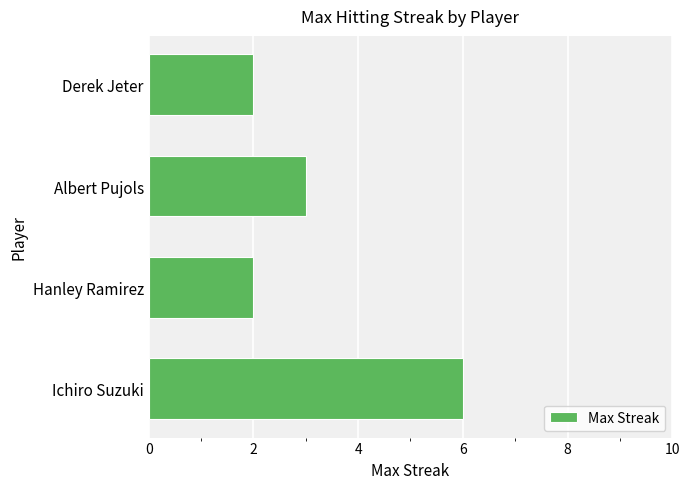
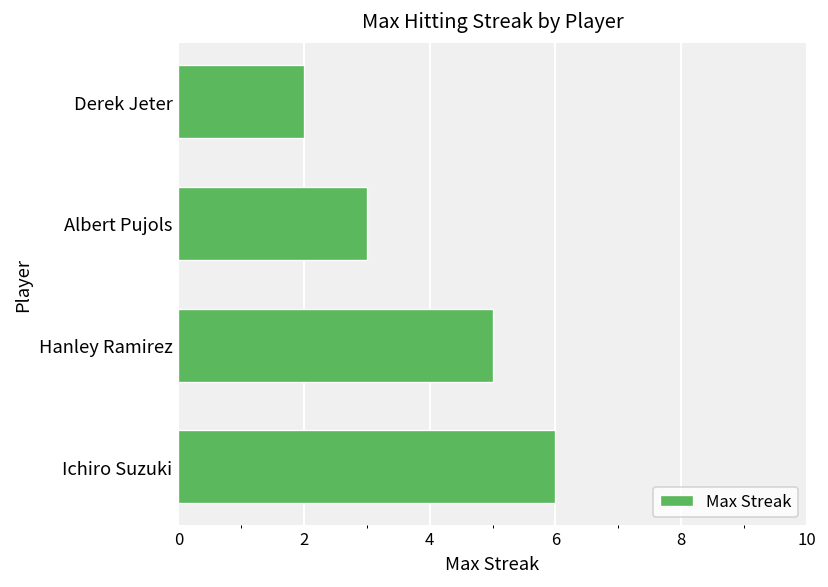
  {
    "Derek Jeter": 2,
    "Albert Pujols": 3,
-   "Hanley Ramirez": 2,
+   "Hanley Ramirez": 5,
    "Ichiro Suzuki": 6
  }
